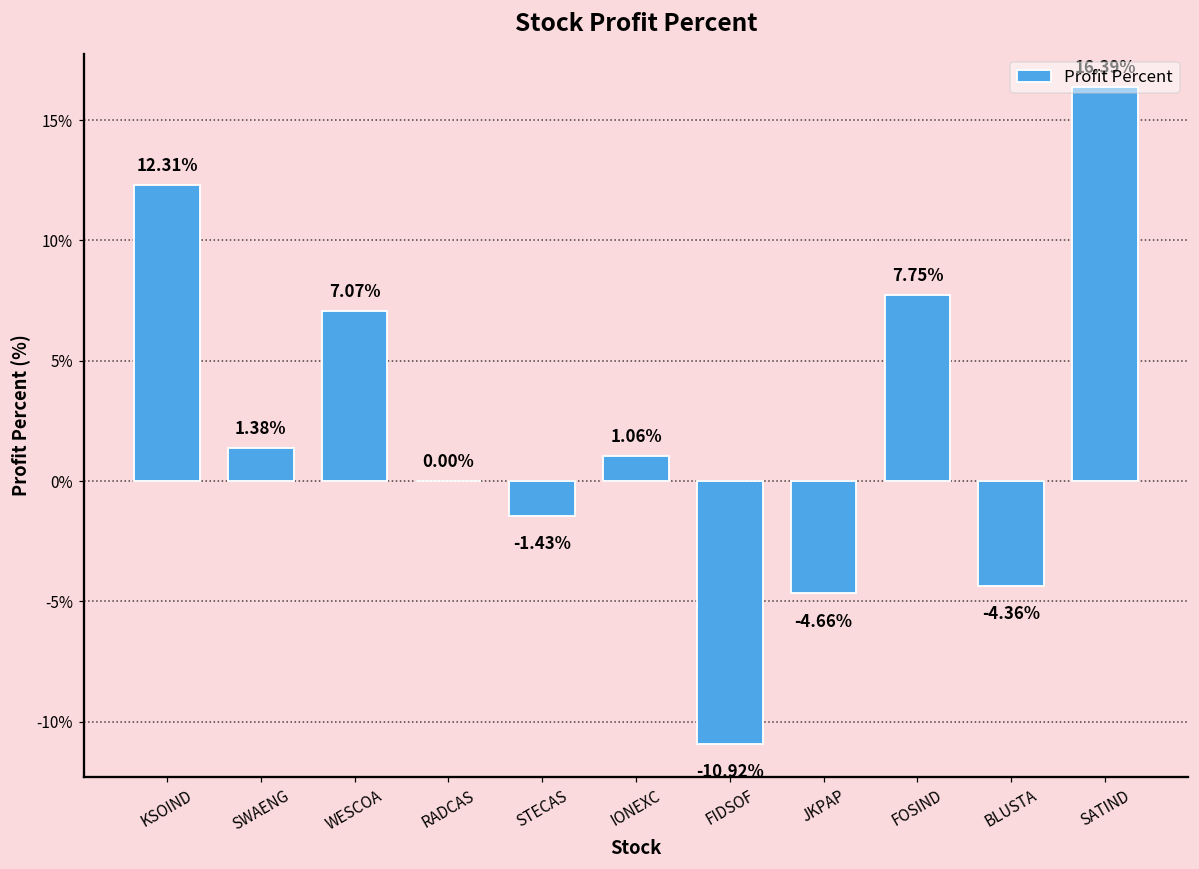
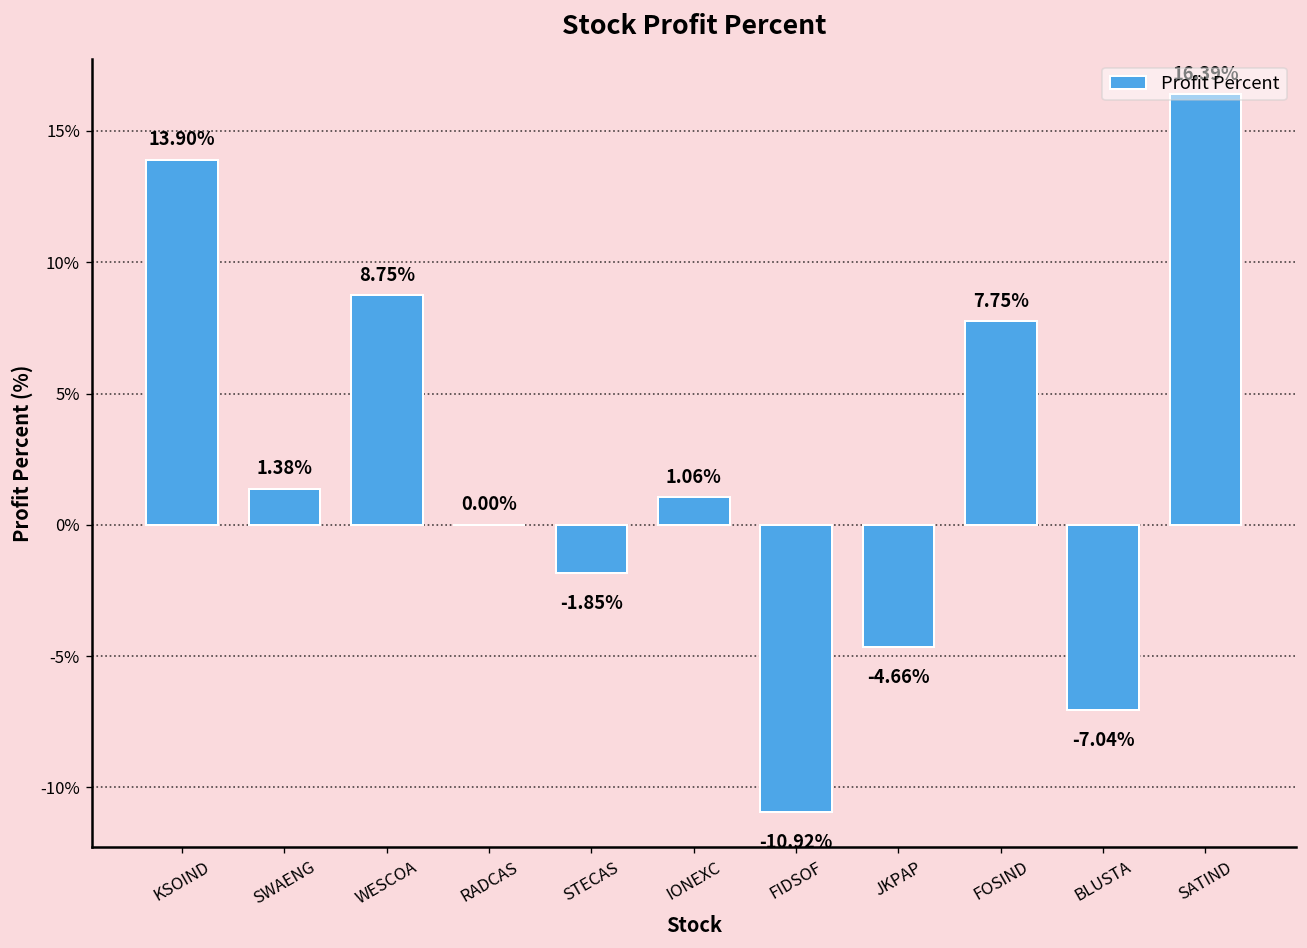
  {
-   "KSOIND": "12.31%",
+   "KSOIND": "13.90%",
    "SWAENG": "1.38%",
-   "WESCOA": "7.07%",
+   "WESCOA": "8.75%",
    "RADCAS": "0.00%",
-   "STECAS": "-1.43%",
+   "STECAS": "-1.85%",
    "IONEXC": "1.06%",
    "FIDSOF": "-10.92%",
    "JKPAP": "-4.66%",
    "FOSIND": "7.75%",
-   "BLUSTA": "-4.36%"
+   "BLUSTA": "-7.04%"
  }
